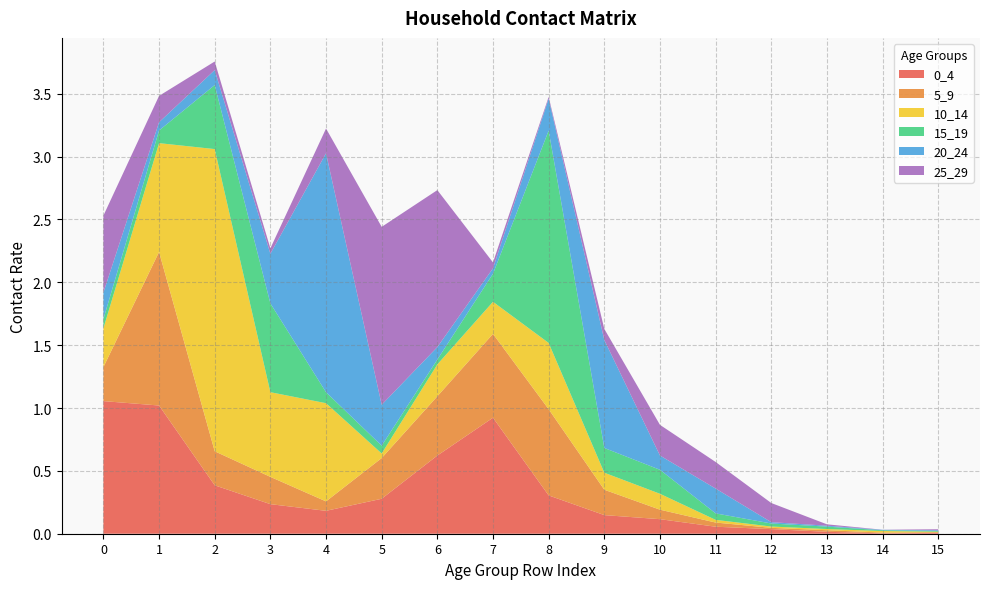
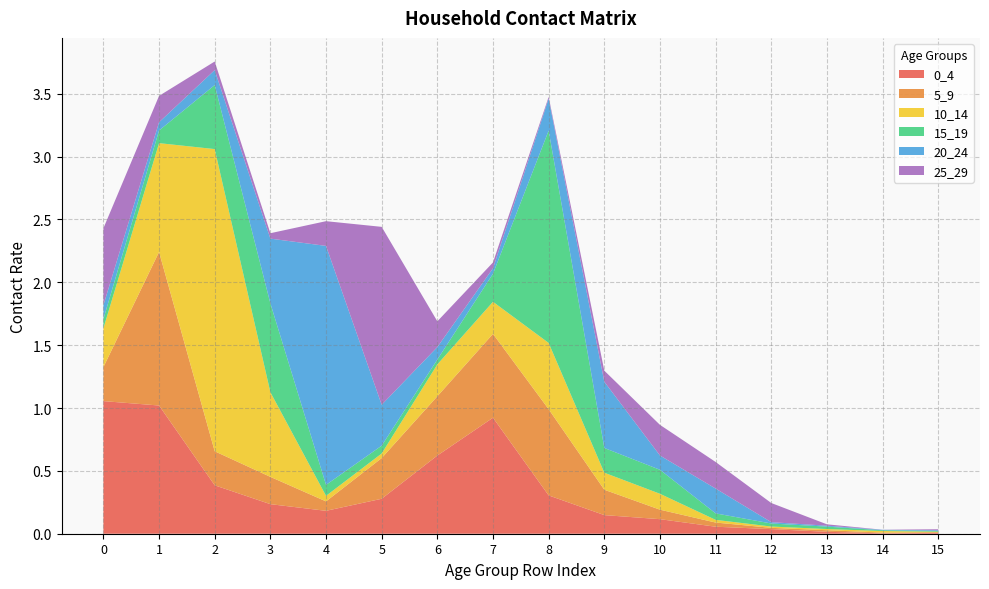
  {
    "10_14": {
      "0": 0.31,
      "1": 0.87,
      "2": 2.40,
      "3": 0.67,
-     "4": 0.78,
+     "4": 0.04,
      "5": 0.04,
      "6": 0.25,
      "7": 0.26,
      "8": 0.53,
      "9": 0.14,
      "10": 0.13,
      "11": 0.02
    },
    "15_19": {
      "0": 0.07,
      "1": 0.10,
      "2": 0.51,
      "3": 0.71,
      "4": 0.09,
      "5": 0.06,
      "6": 0.04,
      "7": 0.22,
      "8": 1.69,
      "9": 0.20,
      "10": 0.19,
      "11": 0.05
    },
    "20_24": {
-     "0": 0.21,
+     "0": 0.11,
      "1": 0.07,
      "2": 0.12,
-     "3": 0.39,
+     "3": 0.51,
      "4": 1.90,
      "5": 0.33,
      "6": 0.10,
      "7": 0.04,
-     "9": 0.86,
+     "9": 0.53,
      "10": 0.11,
      "11": 0.20
    },
    "25_29": {
      "0": 0.61,
      "1": 0.21,
      "2": 0.07,
      "3": 0.04,
      "4": 0.20,
      "5": 1.42,
-     "6": 1.25,
+     "6": 0.20,
      "7": 0.05,
      "9": 0.09,
      "10": 0.24,
      "11": 0.21,
      "12": 0.15
    }
  }
